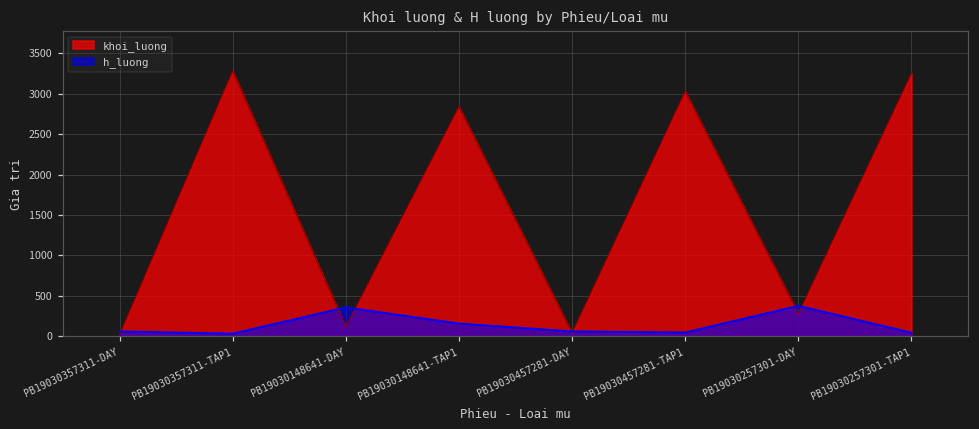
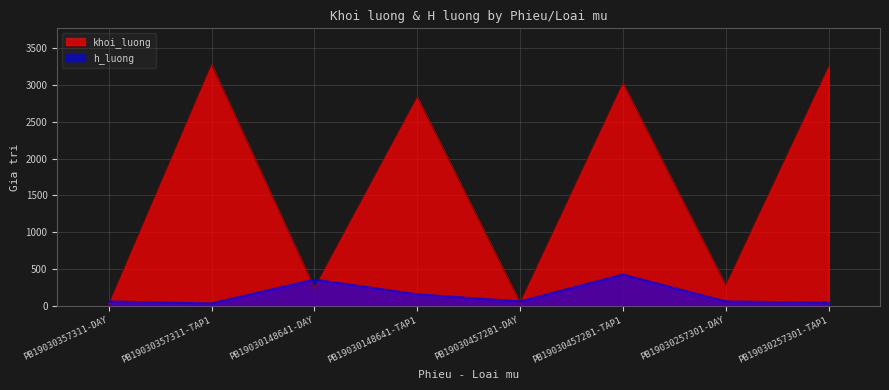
  {
    "khoi_luong": {
      "PB19030357311-DAY": 0,
      "PB19030357311-TAP1": 3300,
-     "PB19030148641-DAY": 100,
+     "PB19030148641-DAY": 200,
      "PB19030148641-TAP1": 2800,
      "PB19030457281-TAP1": 3000,
      "PB19030257301-DAY": 300,
      "PB19030257301-TAP1": 3300
    },
    "h_luong": {
      "PB19030357311-DAY": 100,
      "PB19030357311-TAP1": 0,
      "PB19030148641-DAY": 400,
      "PB19030148641-TAP1": 200,
-     "PB19030457281-TAP1": 0,
-     "PB19030257301-DAY": 400,
+     "PB19030457281-TAP1": 400,
+     "PB19030257301-DAY": 100,
      "PB19030257301-TAP1": 0
    }
  }
